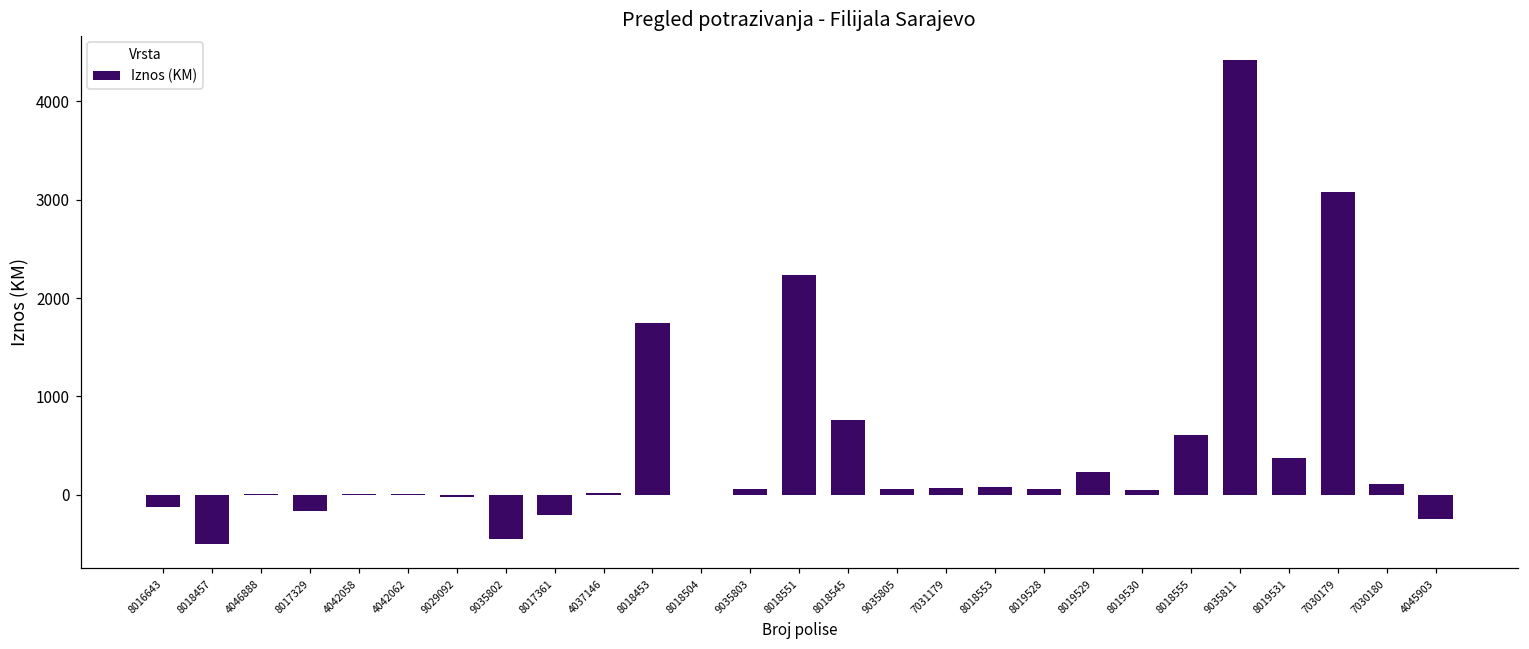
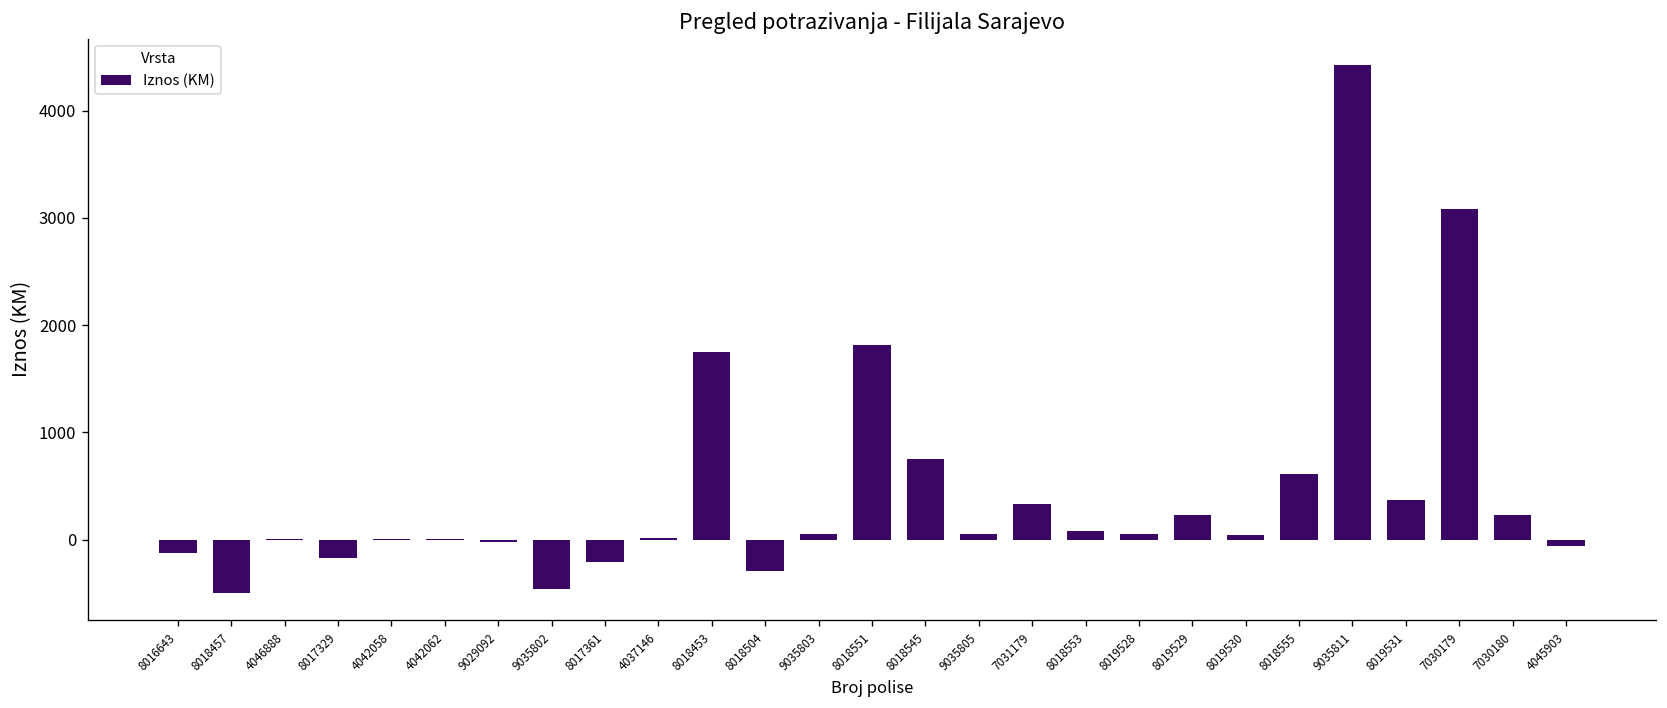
  {
    "8016643": -100,
    "8018457": -500,
    "8017329": -200,
    "9035802": -500,
    "8017361": -200,
    "8018453": 1800,
-   "8018504": 0,
+   "8018504": -300,
    "9035803": 100,
-   "8018551": 2200,
+   "8018551": 1800,
    "8018545": 800,
    "9035805": 100,
-   "7031179": 100,
+   "7031179": 300,
    "8018553": 100,
    "8019528": 100,
    "8019529": 200,
    "8019530": 0,
    "8018555": 600,
    "9035811": 4400,
    "8019531": 400,
    "7030179": 3100,
-   "7030180": 100,
-   "4045903": -200
+   "7030180": 200,
+   "4045903": -100
  }
